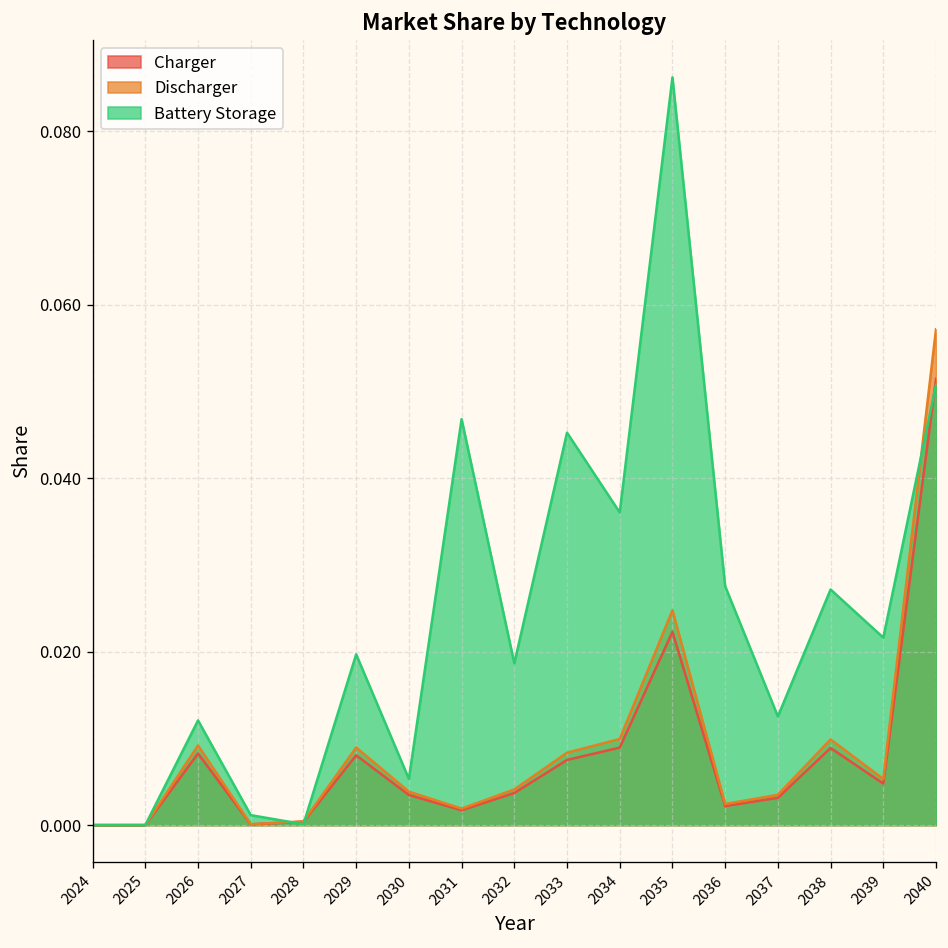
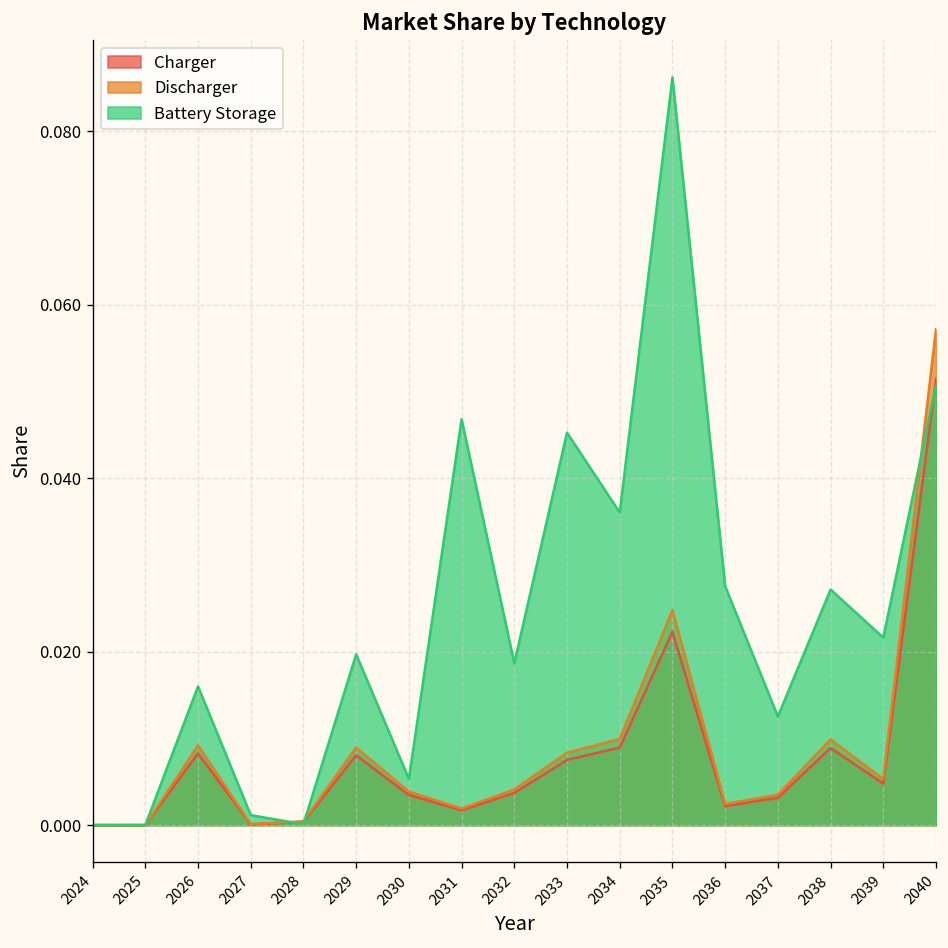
  {
    "Battery Storage": {
-     "2026": 0.012,
+     "2026": 0.016,
      "2027": 0.001,
      "2029": 0.020,
      "2030": 0.005,
      "2031": 0.047,
      "2032": 0.019,
      "2033": 0.045,
      "2034": 0.036,
      "2035": 0.086,
      "2036": 0.028,
      "2037": 0.013,
      "2038": 0.027,
      "2039": 0.022,
      "2040": 0.051
    }
  }
